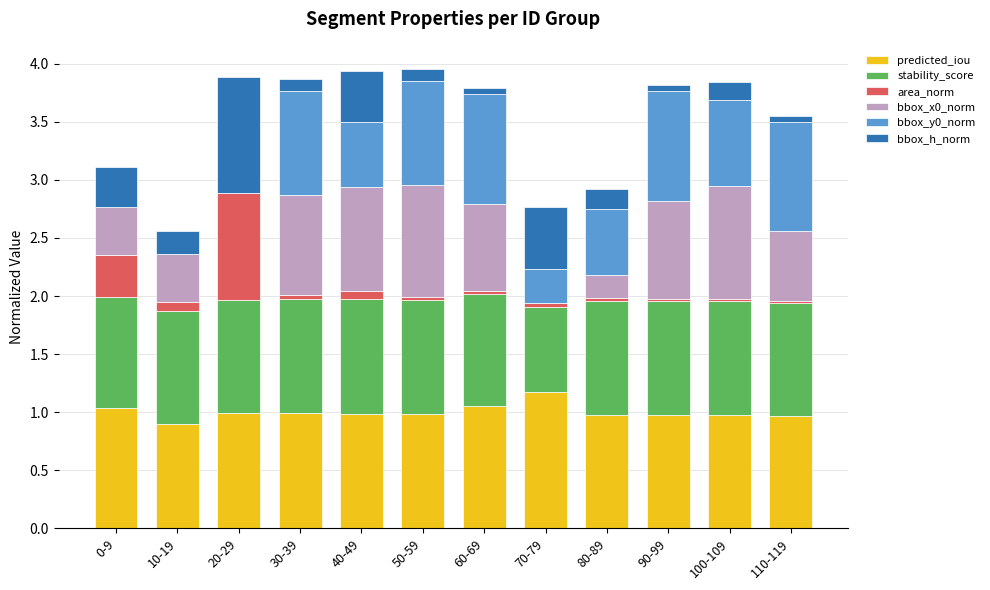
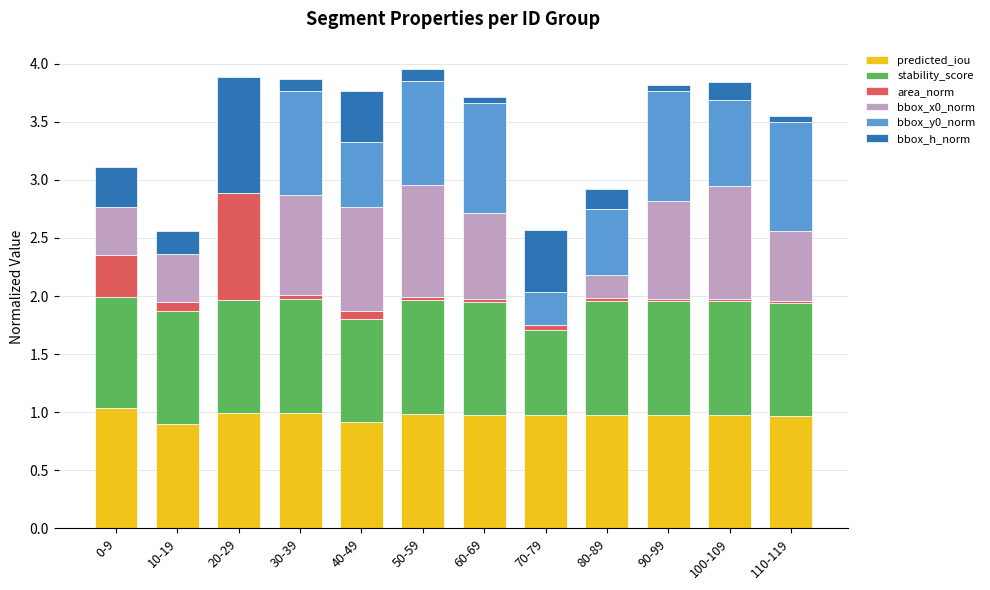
  {
    "predicted_iou": {
      "0-9": 1.04,
      "10-19": 0.90,
      "20-29": 0.99,
      "30-39": 0.99,
-     "40-49": 0.99,
+     "40-49": 0.91,
      "50-59": 0.99,
-     "60-69": 1.05,
-     "70-79": 1.17,
+     "60-69": 0.98,
+     "70-79": 0.98,
      "80-89": 0.98,
      "90-99": 0.97,
      "100-109": 0.97,
      "110-119": 0.97
    },
    "stability_score": {
      "0-9": 0.95,
      "10-19": 0.97,
      "20-29": 0.98,
      "30-39": 0.99,
-     "40-49": 0.98,
+     "40-49": 0.88,
      "50-59": 0.98,
      "60-69": 0.97,
      "70-79": 0.74,
      "80-89": 0.98,
      "90-99": 0.99,
      "100-109": 0.98,
      "110-119": 0.97
    },
    "area_norm": {
      "0-9": 0.36,
      "10-19": 0.08,
      "20-29": 0.92,
      "30-39": 0.03,
      "40-49": 0.07,
      "50-59": 0.02,
      "60-69": 0.03,
      "70-79": 0.04,
      "80-89": 0.02
    },
    "bbox_x0_norm": {
      "0-9": 0.41,
      "10-19": 0.42,
      "20-29": 0.00,
      "30-39": 0.86,
      "40-49": 0.90,
      "50-59": 0.96,
      "60-69": 0.75,
      "70-79": 0.00,
      "80-89": 0.20,
      "90-99": 0.85,
      "100-109": 0.98,
      "110-119": 0.60
    },
    "bbox_y0_norm": {
      "0-9": 0.00,
      "10-19": 0.00,
      "20-29": 0.00,
      "30-39": 0.90,
      "40-49": 0.56,
      "50-59": 0.89,
      "60-69": 0.95,
      "70-79": 0.29,
      "80-89": 0.57,
      "90-99": 0.95,
      "100-109": 0.73,
      "110-119": 0.94
    },
    "bbox_h_norm": {
      "0-9": 0.34,
      "10-19": 0.20,
      "20-29": 0.99,
      "30-39": 0.10,
      "40-49": 0.44,
      "50-59": 0.11,
      "60-69": 0.05,
      "70-79": 0.53,
      "80-89": 0.17,
      "90-99": 0.05,
      "100-109": 0.16,
      "110-119": 0.05
    }
  }
